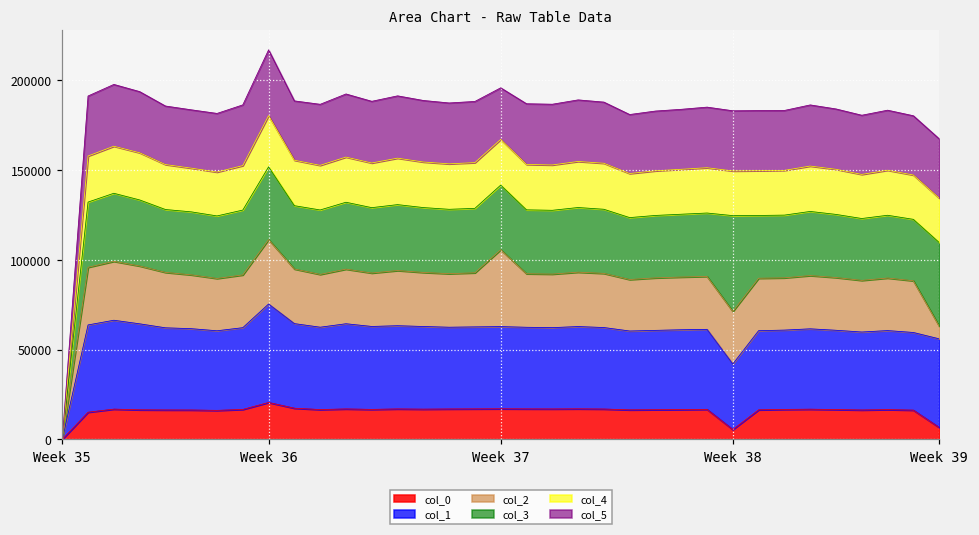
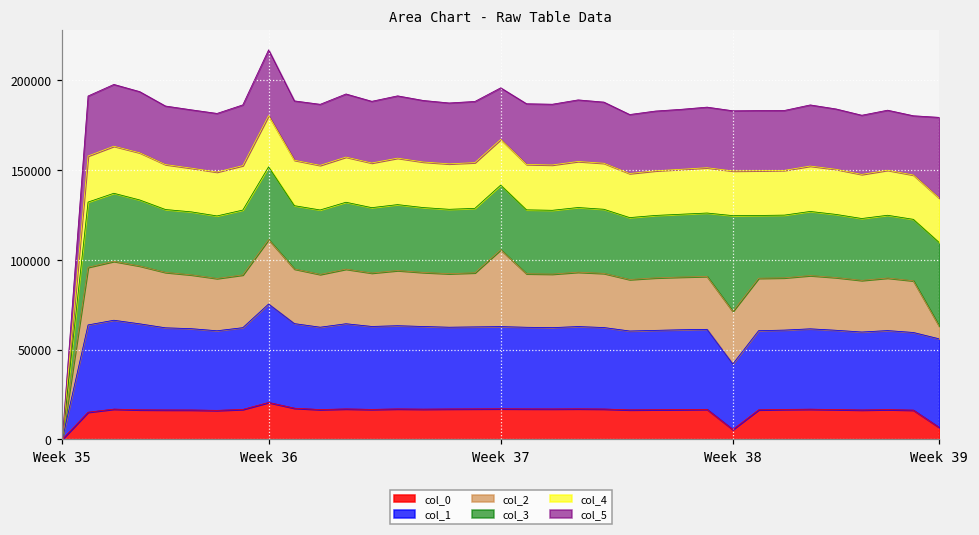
  {
    "col_0": {
      "Week 36": 21000,
      "Week 37": 17000,
      "Week 38": 5000,
      "Week 39": 7000
    },
    "col_1": {
      "Week 36": 55000,
      "Week 37": 46000,
      "Week 38": 36000,
      "Week 39": 49000
    },
    "col_2": {
      "Week 36": 36000,
      "Week 37": 43000,
      "Week 38": 29000,
      "Week 39": 7000
    },
    "col_3": {
      "Week 36": 41000,
      "Week 37": 36000,
      "Week 38": 53000,
      "Week 39": 47000
    },
    "col_4": {
      "Week 36": 29000,
      "Week 37": 25000,
      "Week 38": 25000,
      "Week 39": 25000
    },
    "col_5": {
      "Week 36": 37000,
      "Week 37": 29000,
      "Week 38": 34000,
-     "Week 39": 33000
+     "Week 39": 45000
    }
  }
